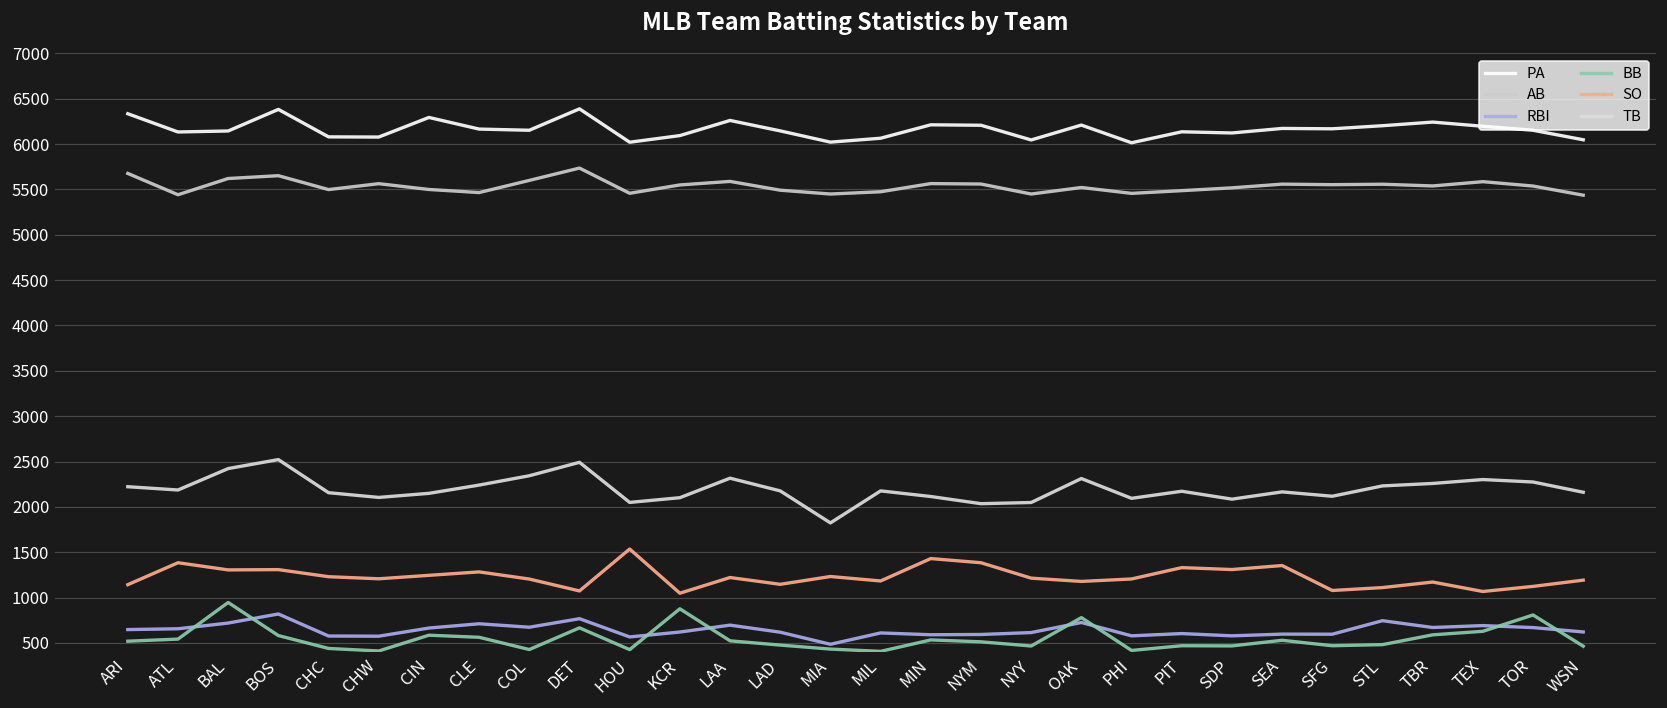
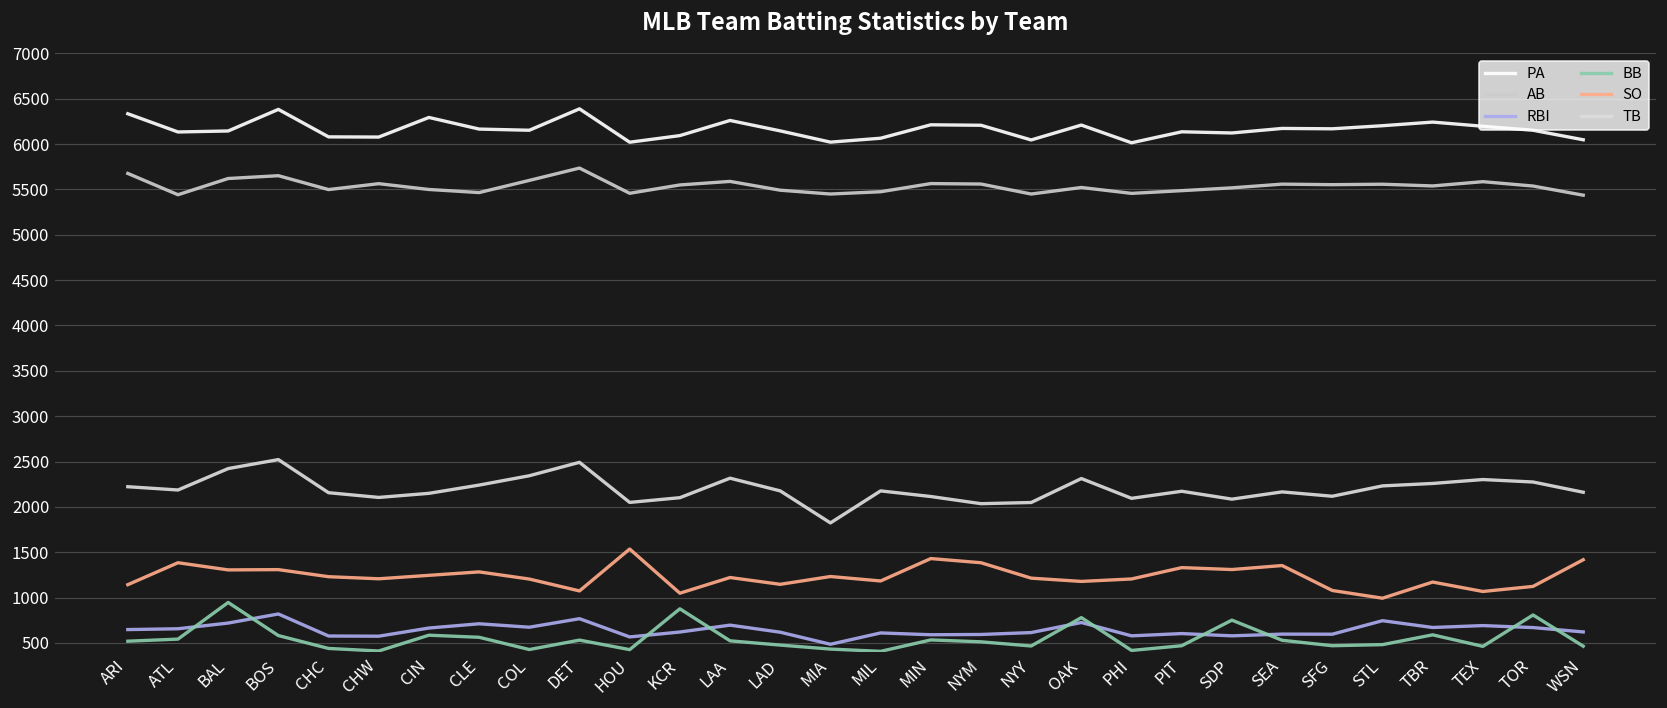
  {
    "BB": {
      "ARI": 500,
      "ATL": 500,
      "BAL": 900,
      "BOS": 600,
      "CHC": 400,
      "CHW": 400,
      "CIN": 600,
      "CLE": 600,
      "COL": 400,
-     "DET": 700,
+     "DET": 500,
      "HOU": 400,
      "KCR": 900,
      "LAA": 500,
      "LAD": 500,
      "MIA": 400,
      "MIL": 400,
      "MIN": 500,
      "NYM": 500,
      "NYY": 500,
      "OAK": 800,
      "PHI": 400,
      "PIT": 500,
-     "SDP": 500,
+     "SDP": 800,
      "SEA": 500,
      "SFG": 500,
      "STL": 500,
      "TBR": 600,
-     "TEX": 600,
+     "TEX": 500,
      "TOR": 800,
      "WSN": 500
    },
    "SO": {
      "ARI": 1100,
      "ATL": 1400,
      "BAL": 1300,
      "BOS": 1300,
      "CHC": 1200,
      "CHW": 1200,
      "CIN": 1200,
      "CLE": 1300,
      "COL": 1200,
      "DET": 1100,
      "HOU": 1500,
      "KCR": 1000,
      "LAA": 1200,
      "LAD": 1100,
      "MIA": 1200,
      "MIL": 1200,
      "MIN": 1400,
      "NYM": 1400,
      "NYY": 1200,
      "OAK": 1200,
      "PHI": 1200,
      "PIT": 1300,
      "SDP": 1300,
      "SEA": 1400,
      "SFG": 1100,
-     "STL": 1100,
+     "STL": 1000,
      "TBR": 1200,
      "TEX": 1100,
      "TOR": 1100,
-     "WSN": 1200
+     "WSN": 1400
    }
  }
